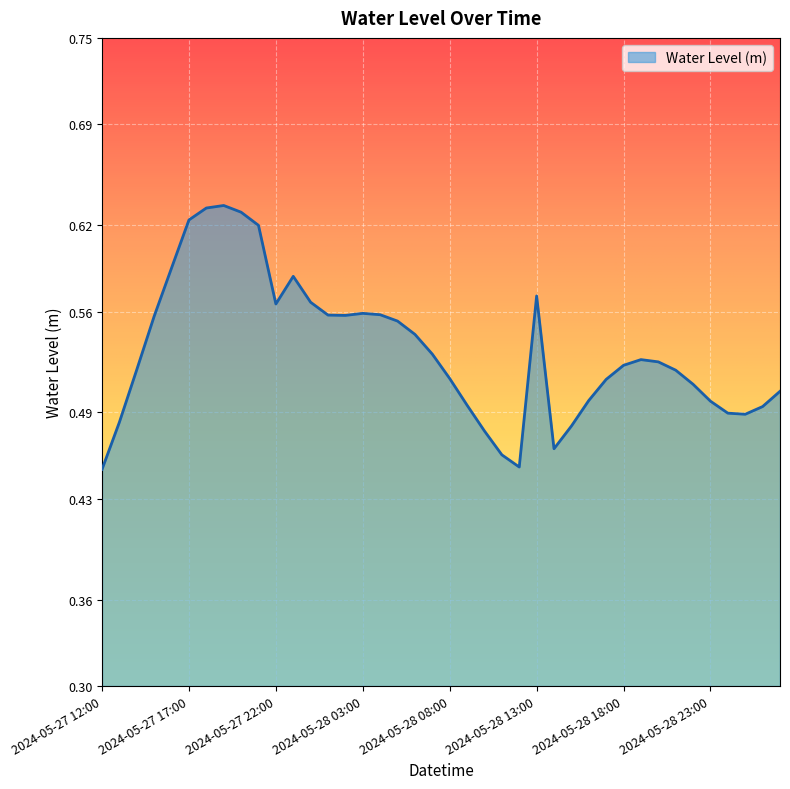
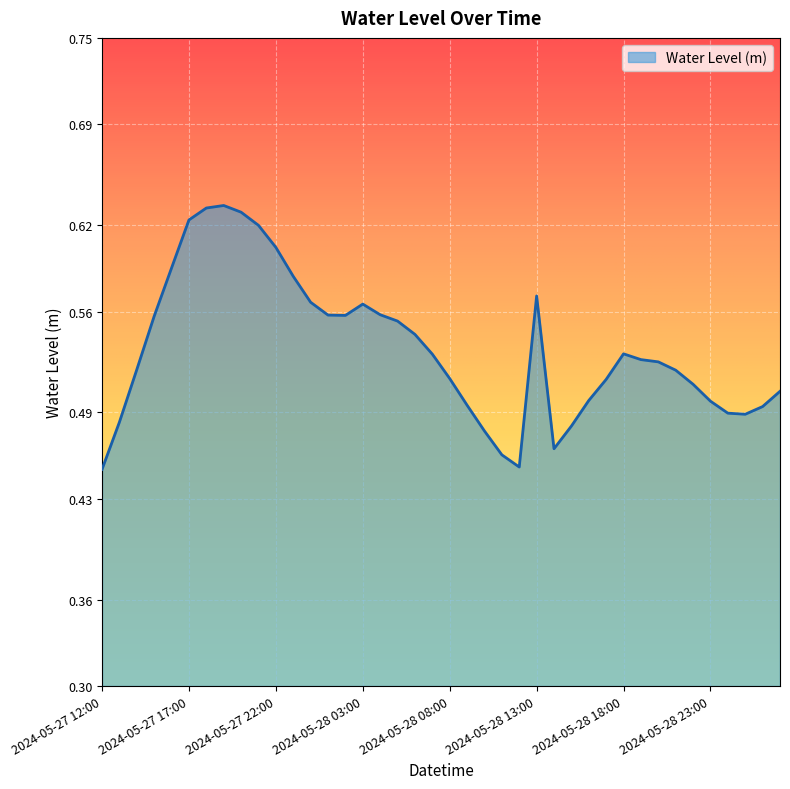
  {
    "2024-05-27 12:00": 0.450,
    "2024-05-27 17:00": 0.624,
-   "2024-05-27 22:00": 0.565,
-   "2024-05-28 03:00": 0.559,
+   "2024-05-27 22:00": 0.605,
+   "2024-05-28 03:00": 0.565,
    "2024-05-28 08:00": 0.513,
    "2024-05-28 13:00": 0.571,
-   "2024-05-28 18:00": 0.523,
+   "2024-05-28 18:00": 0.531,
    "2024-05-28 23:00": 0.498
  }
